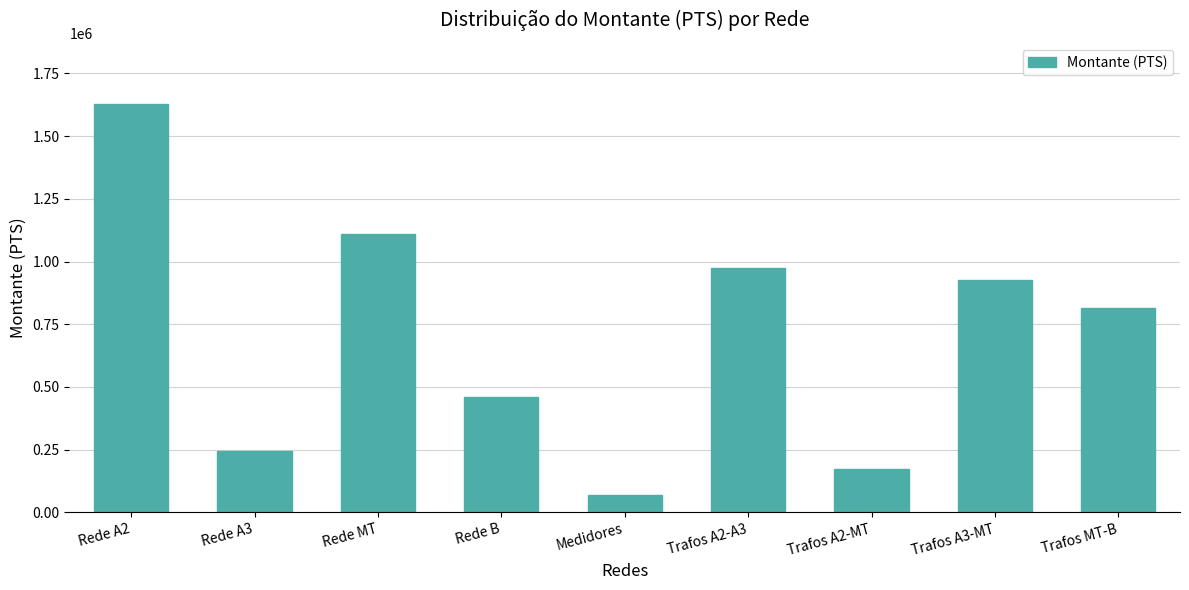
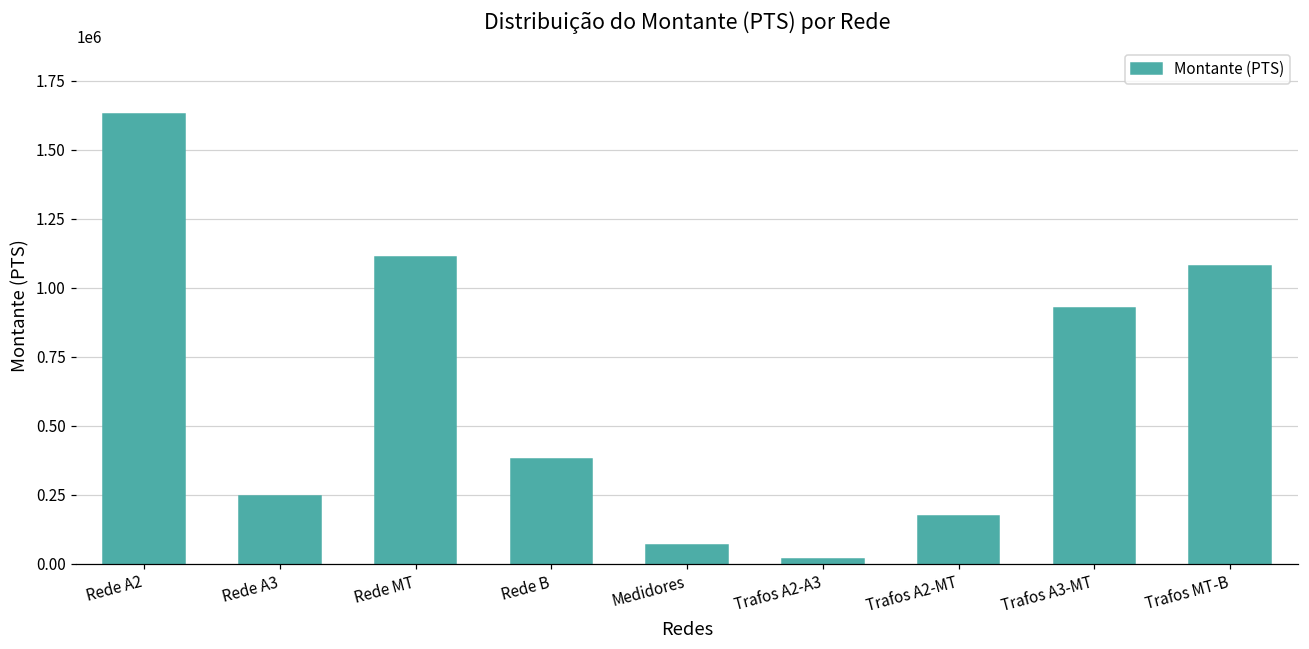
  {
    "Rede A2": 1630000,
    "Rede A3": 240000,
    "Rede MT": 1110000,
-   "Rede B": 460000,
+   "Rede B": 380000,
    "Medidores": 70000,
-   "Trafos A2-A3": 970000,
+   "Trafos A2-A3": 20000,
    "Trafos A2-MT": 170000,
    "Trafos A3-MT": 930000,
-   "Trafos MT-B": 820000
+   "Trafos MT-B": 1080000
  }
